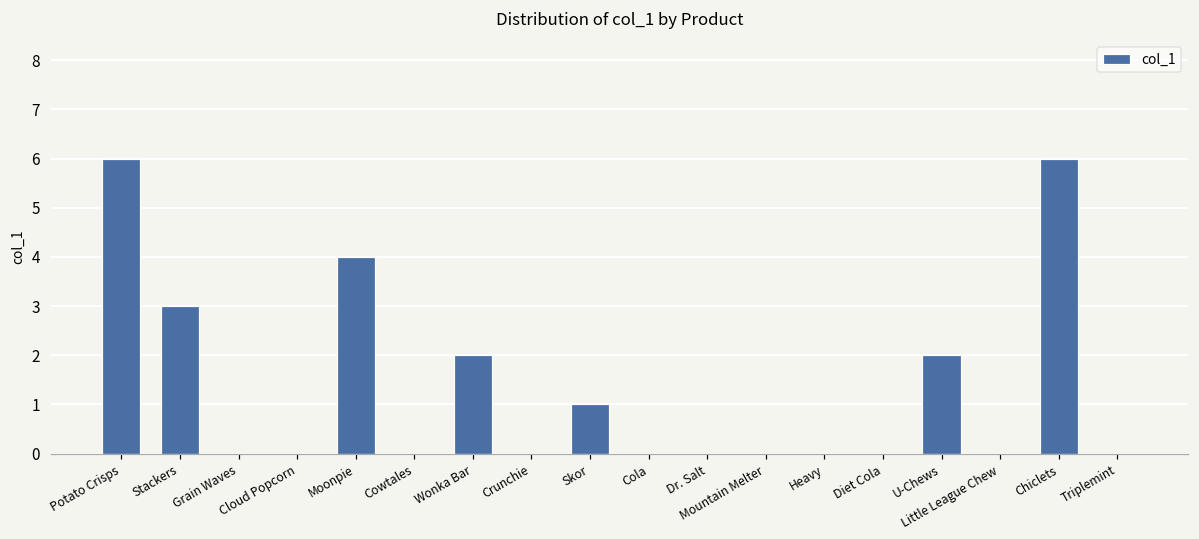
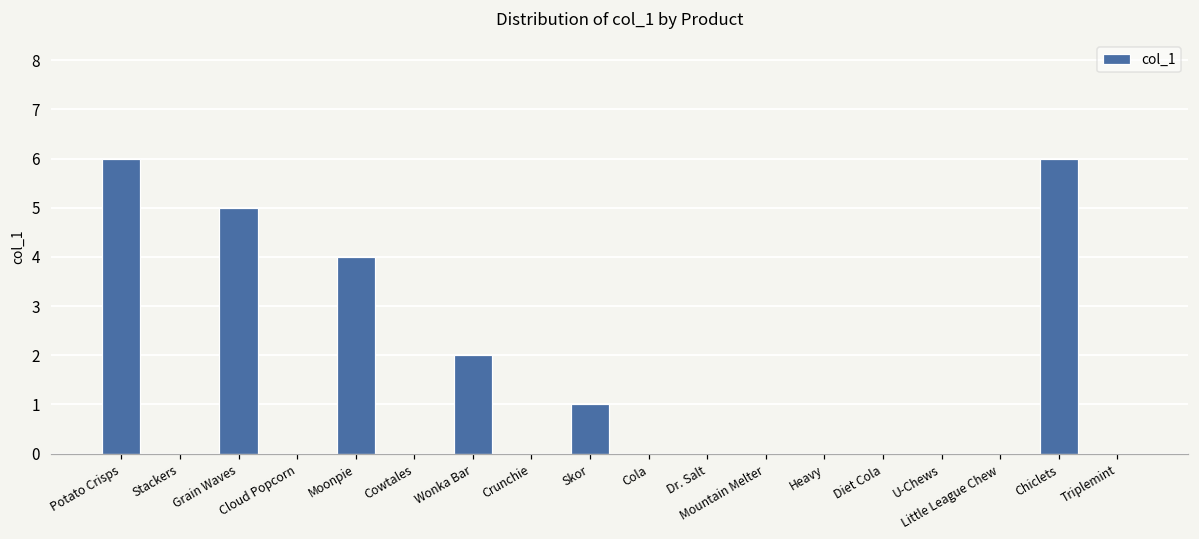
  {
    "Potato Crisps": 6,
-   "Stackers": 3,
-   "Grain Waves": 0,
+   "Stackers": 0,
+   "Grain Waves": 5,
    "Cloud Popcorn": 0,
    "Moonpie": 4,
    "Cowtales": 0,
    "Wonka Bar": 2,
    "Crunchie": 0,
    "Skor": 1,
    "Cola": 0,
    "Dr. Salt": 0,
    "Mountain Melter": 0,
    "Heavy": 0,
    "Diet Cola": 0,
-   "U-Chews": 2,
+   "U-Chews": 0,
    "Little League Chew": 0,
    "Chiclets": 6,
    "Triplemint": 0
  }
